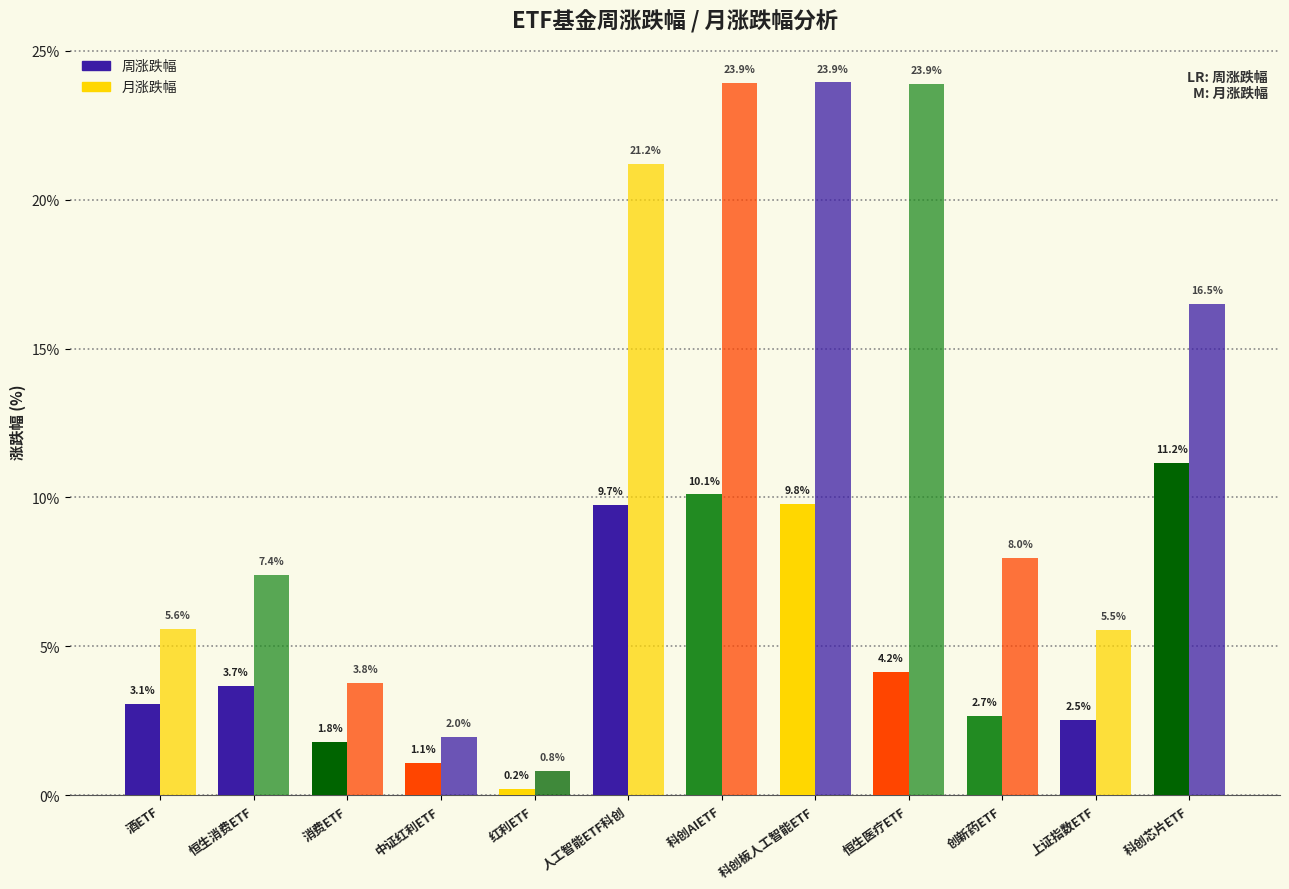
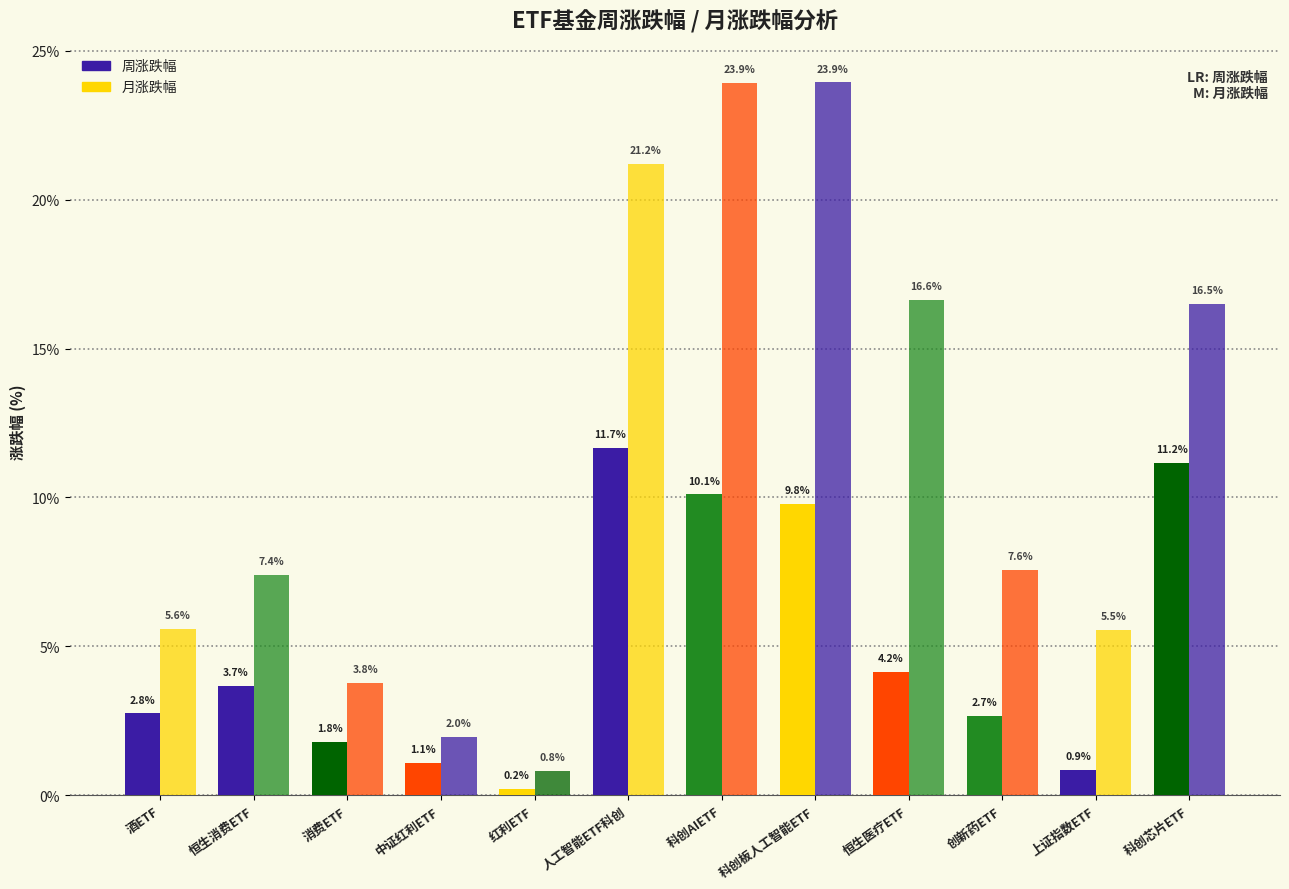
  {
    "周涨跌幅": {
-     "酒ETF": "3.1%",
+     "酒ETF": "2.8%",
      "恒生消费ETF": "3.7%",
      "消费ETF": "1.8%",
      "中证红利ETF": "1.1%",
      "红利ETF": "0.2%",
-     "人工智能ETF科创": "9.7%",
+     "人工智能ETF科创": "11.7%",
      "科创AIETF": "10.1%",
      "科创板人工智能ETF": "9.8%",
      "恒生医疗ETF": "4.2%",
      "创新药ETF": "2.7%",
-     "上证指数ETF": "2.5%",
+     "上证指数ETF": "0.9%",
      "科创芯片ETF": "11.2%"
    },
    "月涨跌幅": {
      "酒ETF": "5.6%",
      "恒生消费ETF": "7.4%",
      "消费ETF": "3.8%",
      "中证红利ETF": "2.0%",
      "红利ETF": "0.8%",
      "人工智能ETF科创": "21.2%",
      "科创AIETF": "23.9%",
      "科创板人工智能ETF": "23.9%",
-     "恒生医疗ETF": "23.9%",
-     "创新药ETF": "8.0%",
+     "恒生医疗ETF": "16.6%",
+     "创新药ETF": "7.6%",
      "上证指数ETF": "5.5%",
      "科创芯片ETF": "16.5%"
    }
  }
